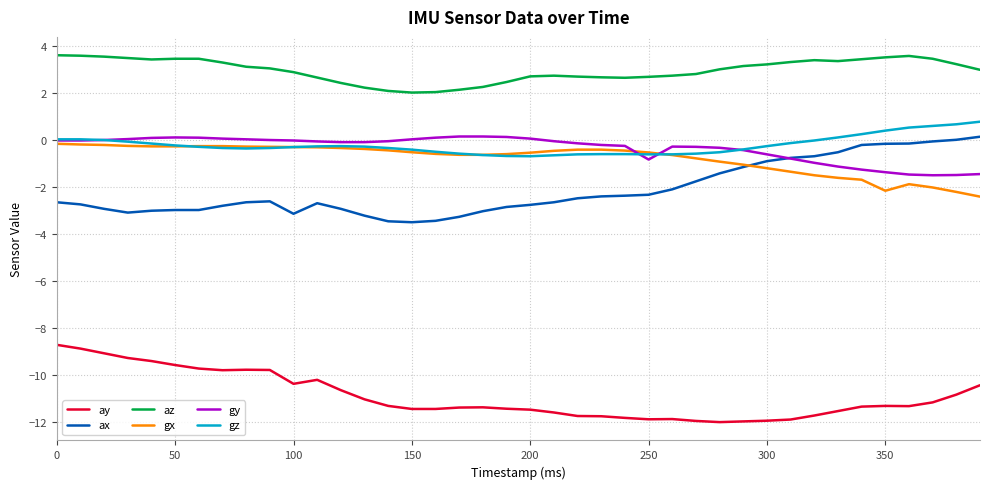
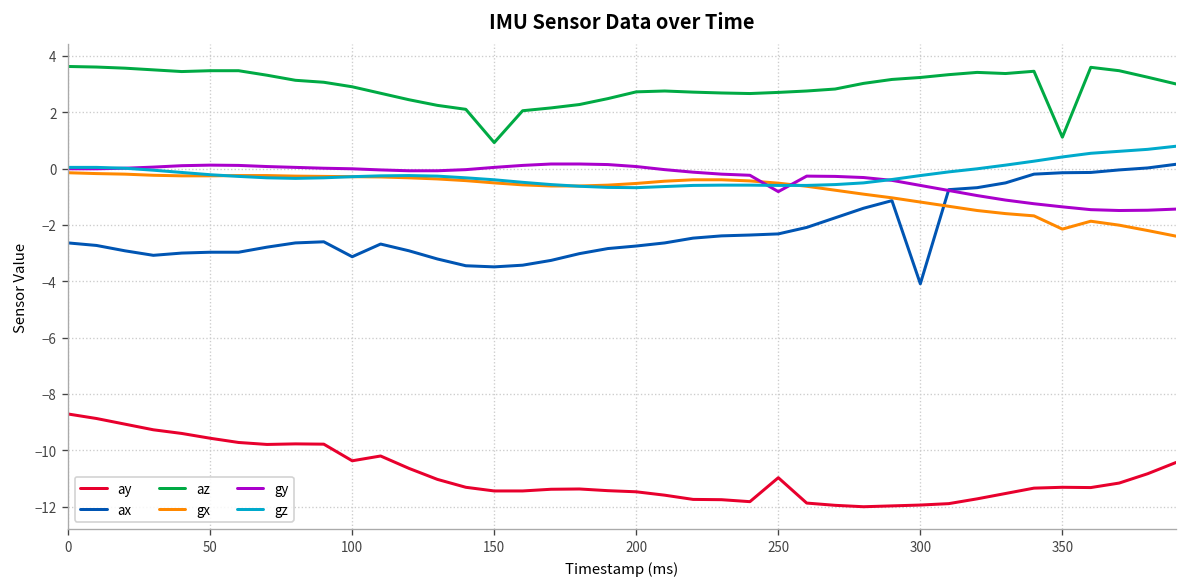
  {
    "ay": {
      "0": -8.7,
      "50": -9.6,
      "100": -10.4,
      "150": -11.4,
      "200": -11.5,
-     "250": -11.9,
+     "250": -11.0,
      "300": -11.9,
      "350": -11.3
    },
    "ax": {
      "0": -2.6,
      "50": -3.0,
      "100": -3.1,
      "150": -3.5,
      "200": -2.8,
      "250": -2.3,
-     "300": -0.9,
+     "300": -4.1,
      "350": -0.2
    },
    "az": {
      "0": 3.6,
      "50": 3.5,
      "100": 2.9,
-     "150": 2.0,
+     "150": 0.9,
      "200": 2.7,
      "250": 2.7,
      "300": 3.2,
-     "350": 3.5
+     "350": 1.1
    },
    "gx": {
      "0": -0.2,
      "200": -0.5,
      "300": -1.2,
      "350": -2.2
    },
    "gy": {
      "50": 0.1,
      "100": 0.0,
      "150": 0.0,
      "200": 0.1,
      "250": -0.8,
      "300": -0.6,
      "350": -1.4
    },
    "gz": {
      "200": -0.7,
      "300": -0.3,
      "350": 0.4
    }
  }
